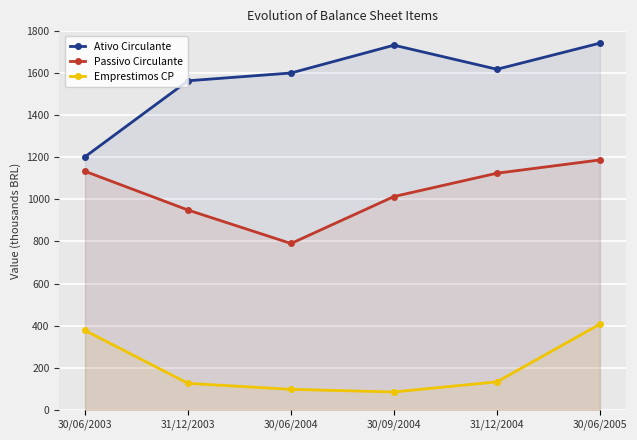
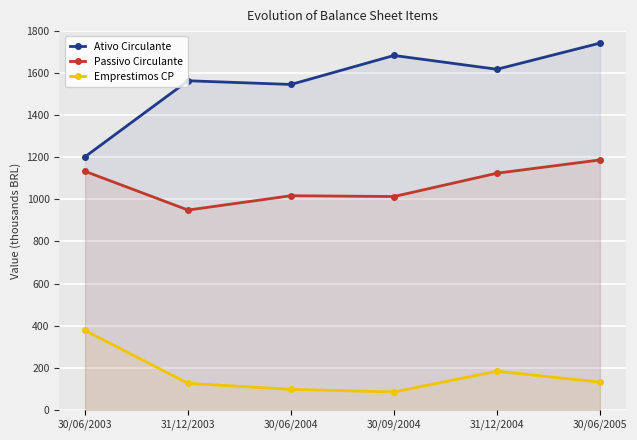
  {
    "Ativo Circulante": {
      "30/06/2003": 1200,
      "31/12/2003": 1560,
-     "30/06/2004": 1600,
-     "30/09/2004": 1730,
+     "30/06/2004": 1550,
+     "30/09/2004": 1680,
      "31/12/2004": 1620,
      "30/06/2005": 1740
    },
    "Passivo Circulante": {
      "30/06/2003": 1130,
      "31/12/2003": 950,
-     "30/06/2004": 790,
+     "30/06/2004": 1020,
      "30/09/2004": 1010,
      "31/12/2004": 1120,
      "30/06/2005": 1190
    },
    "Emprestimos CP": {
      "30/06/2003": 380,
      "31/12/2003": 130,
      "30/06/2004": 100,
      "30/09/2004": 80,
-     "31/12/2004": 130,
-     "30/06/2005": 410
+     "31/12/2004": 180,
+     "30/06/2005": 130
    }
  }
